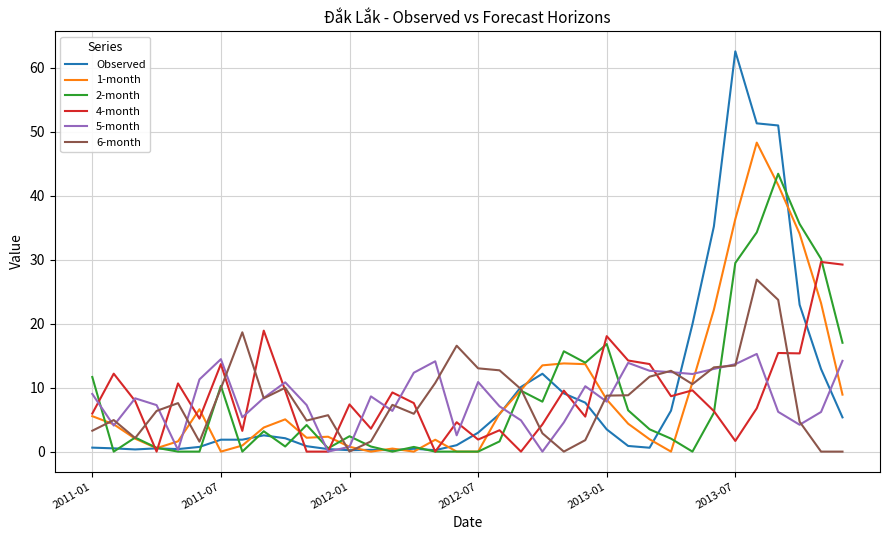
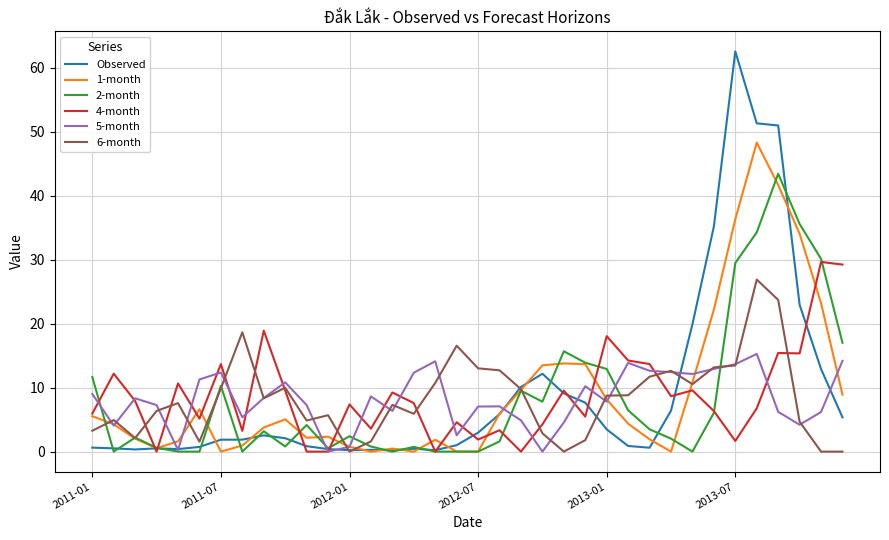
  {
    "Observed": {
      "2011-01": 1,
      "2011-07": 2,
      "2012-07": 3,
      "2013-01": 3,
      "2013-07": 63
    },
    "1-month": {
      "2011-01": 6,
      "2011-07": 0,
      "2013-07": 36
    },
    "2-month": {
      "2011-01": 12,
      "2012-01": 2,
-     "2013-01": 17,
+     "2013-01": 13,
      "2013-07": 29
    },
    "4-month": {
      "2011-01": 6,
      "2011-07": 14,
      "2012-01": 7,
      "2012-07": 2,
      "2013-01": 18,
      "2013-07": 2
    },
    "5-month": {
      "2011-01": 9,
-     "2011-07": 14,
-     "2012-07": 11
+     "2011-07": 12,
+     "2012-07": 7
    },
    "6-month": {
      "2011-01": 3,
      "2012-07": 13,
      "2013-01": 9
    }
  }
